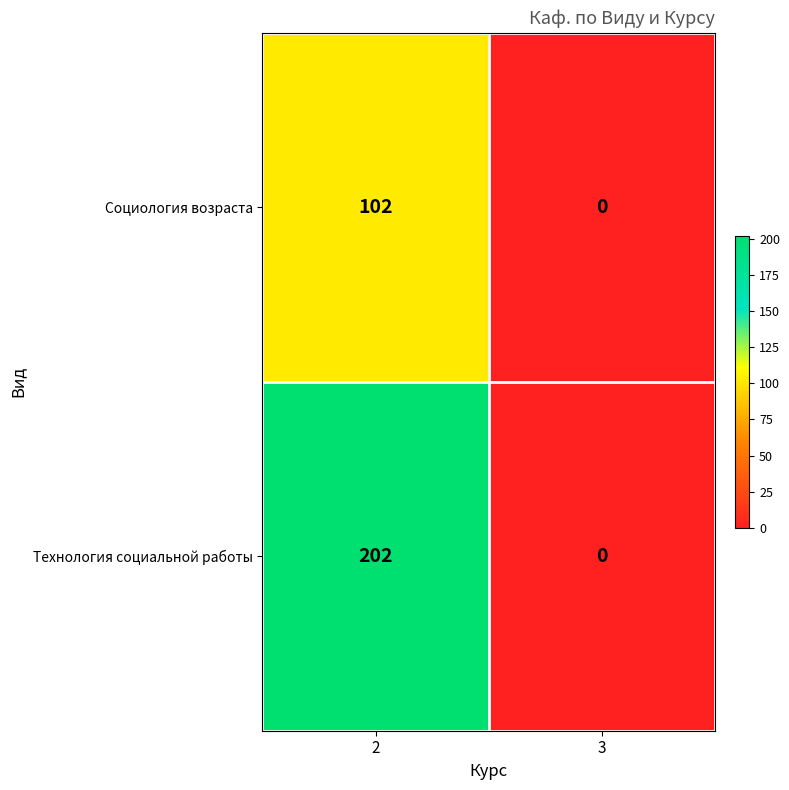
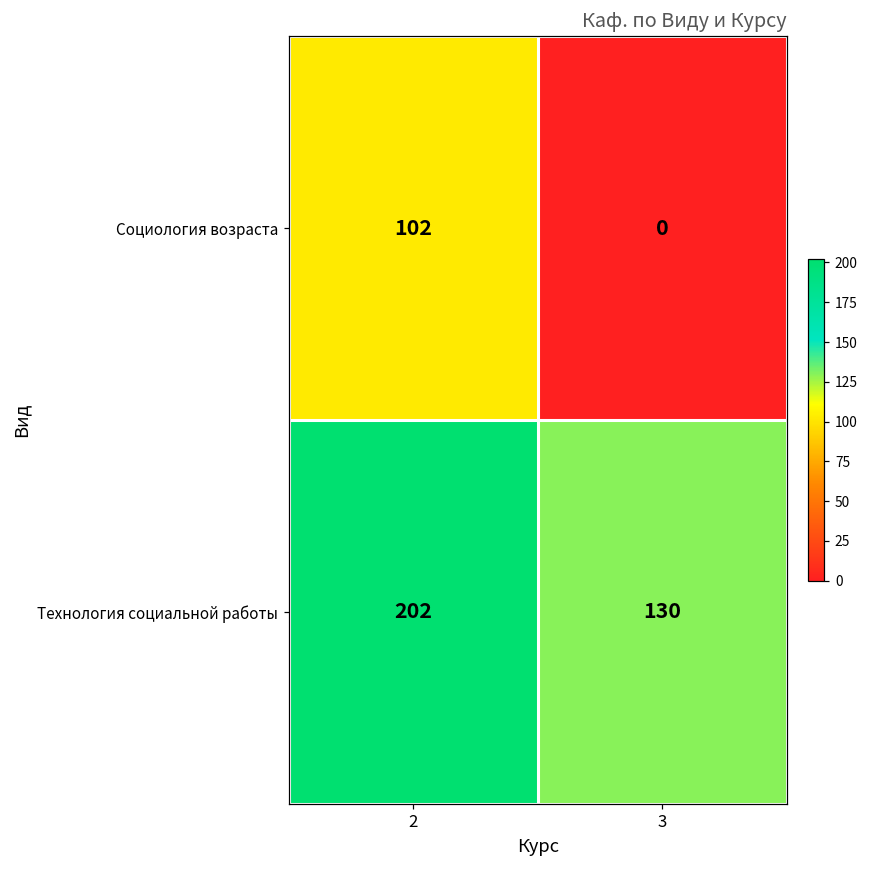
  {
    "Социология возраста": {
      "2": 102,
      "3": 0
    },
    "Технология социальной работы": {
      "2": 202,
-     "3": 0
+     "3": 130
    }
  }
